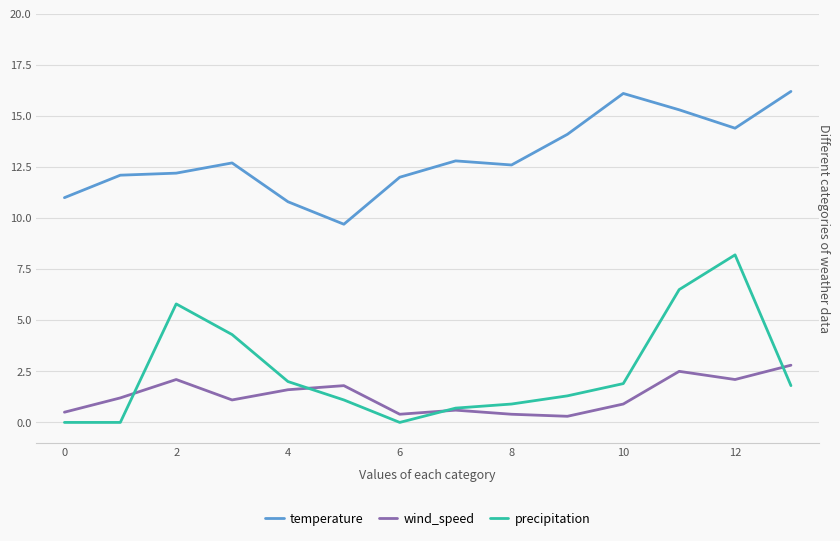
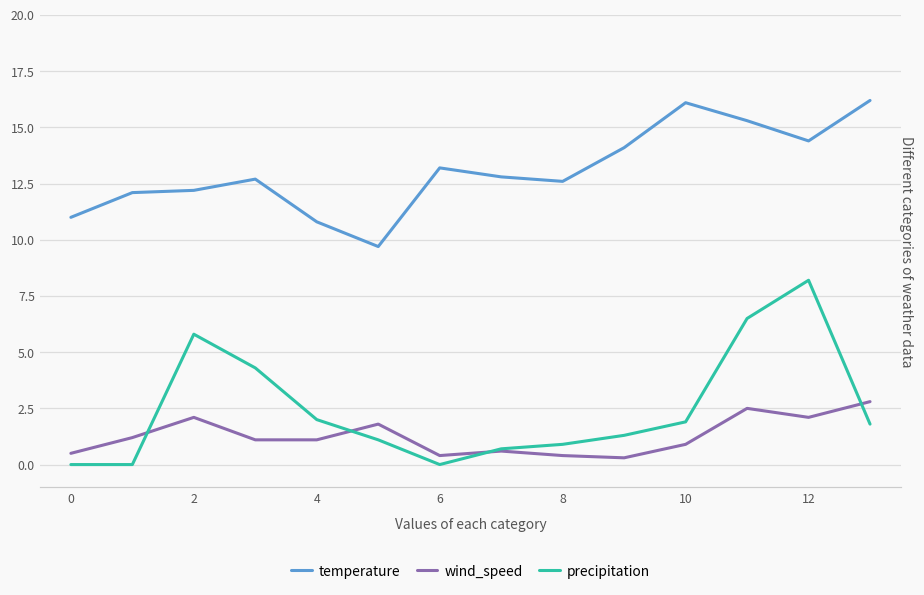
  {
    "temperature": {
      "0": 11.0,
      "2": 12.2,
      "4": 10.8,
-     "6": 12.0,
+     "6": 13.2,
      "8": 12.6,
      "10": 16.1,
      "12": 14.4
    },
    "wind_speed": {
      "0": 0.5,
      "2": 2.1,
-     "4": 1.6,
+     "4": 1.1,
      "6": 0.4,
      "8": 0.4,
      "10": 0.9,
      "12": 2.1
    },
    "precipitation": {
      "0": 0.0,
      "2": 5.8,
      "4": 2.0,
      "6": 0.0,
      "8": 0.9,
      "10": 1.9,
      "12": 8.2
    }
  }
